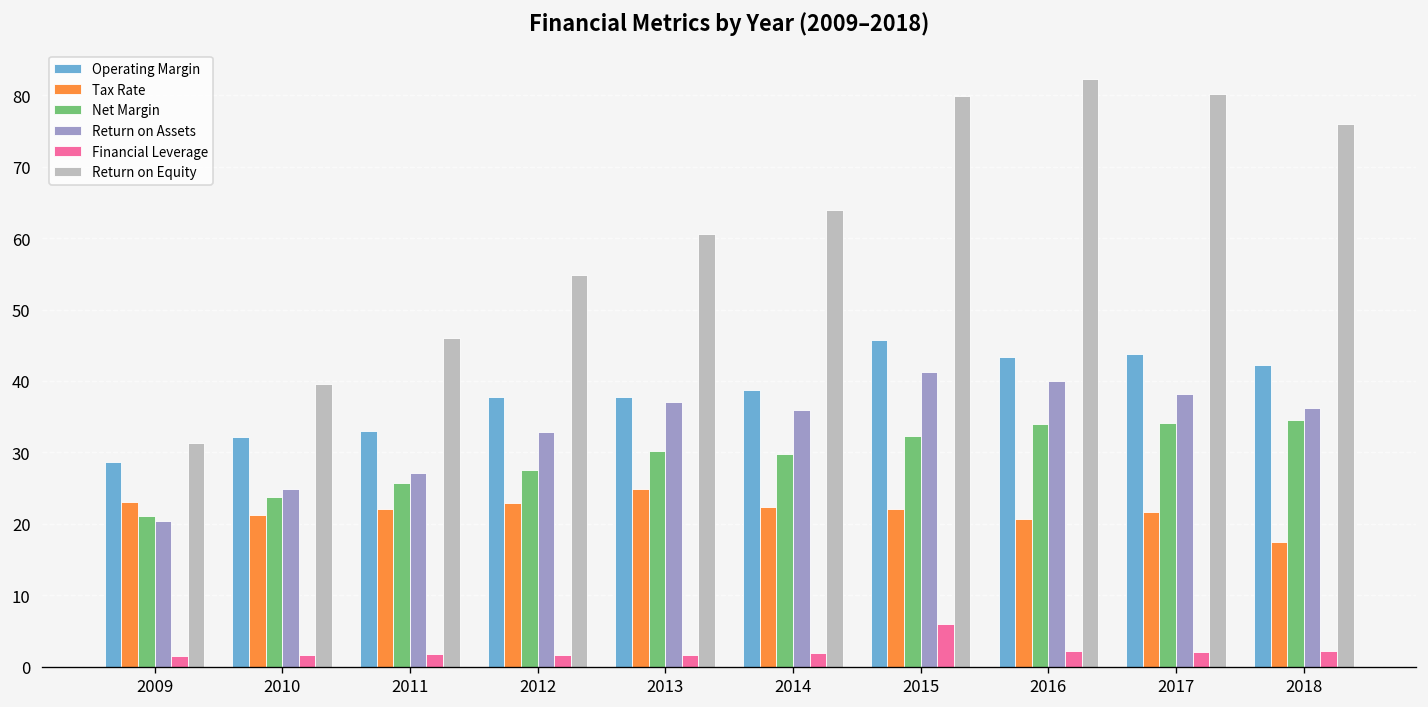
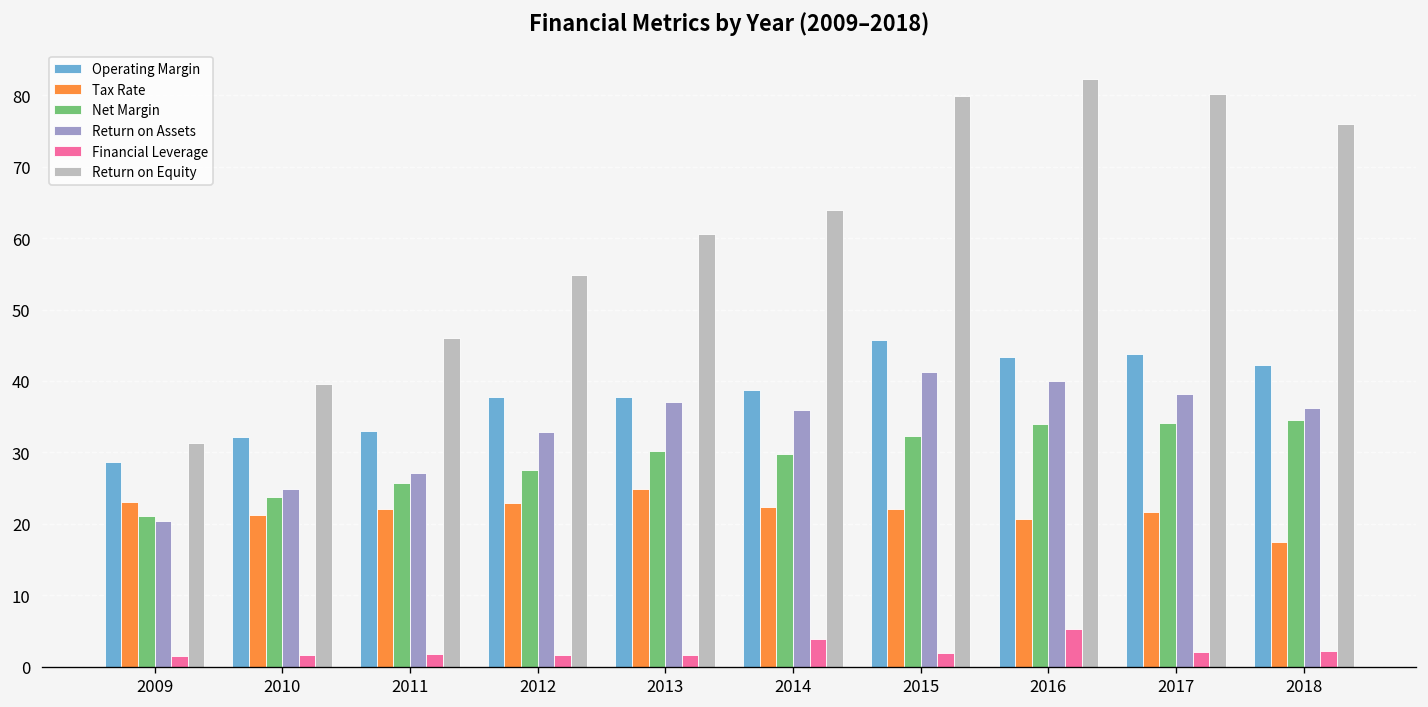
  {
    "Tax Rate": {
      "2009": 23,
      "2010": 21,
      "2011": 22,
      "2012": 23,
      "2013": 25,
      "2014": 22,
      "2015": 22,
      "2016": 21,
      "2017": 22,
      "2018": 17
    },
    "Net Margin": {
      "2009": 21,
      "2010": 24,
      "2011": 26,
      "2012": 27,
      "2013": 30,
      "2014": 30,
      "2015": 32,
      "2016": 34,
      "2017": 34,
      "2018": 35
    },
    "Financial Leverage": {
      "2009": 2,
      "2010": 2,
      "2011": 2,
      "2012": 2,
      "2013": 2,
-     "2014": 2,
-     "2015": 6,
-     "2016": 2,
+     "2014": 4,
+     "2015": 2,
+     "2016": 5,
      "2017": 2,
      "2018": 2
    }
  }
